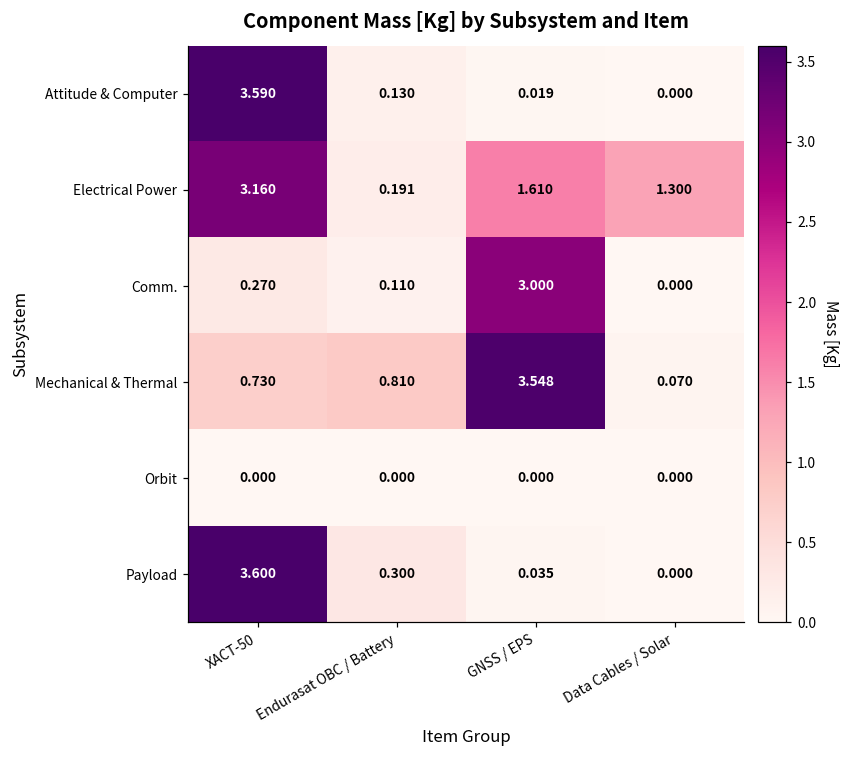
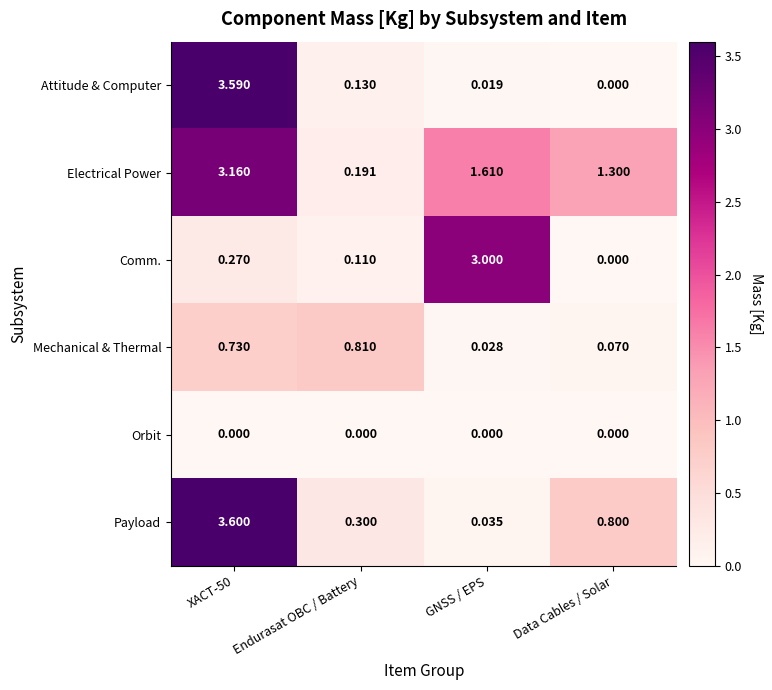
  {
    "Attitude & Computer": {
      "XACT-50": 3.590,
      "Endurasat OBC / Battery": 0.130,
      "GNSS / EPS": 0.019,
      "Data Cables / Solar": 0.000
    },
    "Electrical Power": {
      "XACT-50": 3.160,
      "Endurasat OBC / Battery": 0.191,
      "GNSS / EPS": 1.610,
      "Data Cables / Solar": 1.300
    },
    "Comm.": {
      "XACT-50": 0.270,
      "Endurasat OBC / Battery": 0.110,
      "GNSS / EPS": 3.000,
      "Data Cables / Solar": 0.000
    },
    "Mechanical & Thermal": {
      "XACT-50": 0.730,
      "Endurasat OBC / Battery": 0.810,
-     "GNSS / EPS": 3.548,
+     "GNSS / EPS": 0.028,
      "Data Cables / Solar": 0.070
    },
    "Orbit": {
      "XACT-50": 0.000,
      "Endurasat OBC / Battery": 0.000,
      "GNSS / EPS": 0.000,
      "Data Cables / Solar": 0.000
    },
    "Payload": {
      "XACT-50": 3.600,
      "Endurasat OBC / Battery": 0.300,
      "GNSS / EPS": 0.035,
-     "Data Cables / Solar": 0.000
+     "Data Cables / Solar": 0.800
    }
  }
